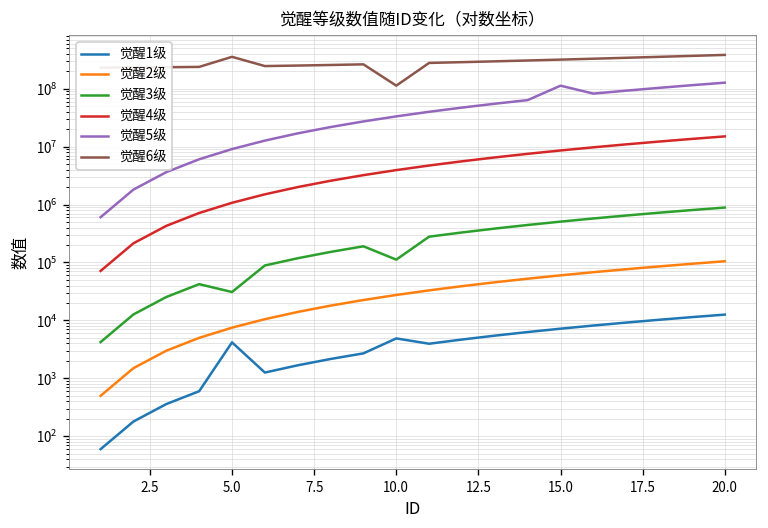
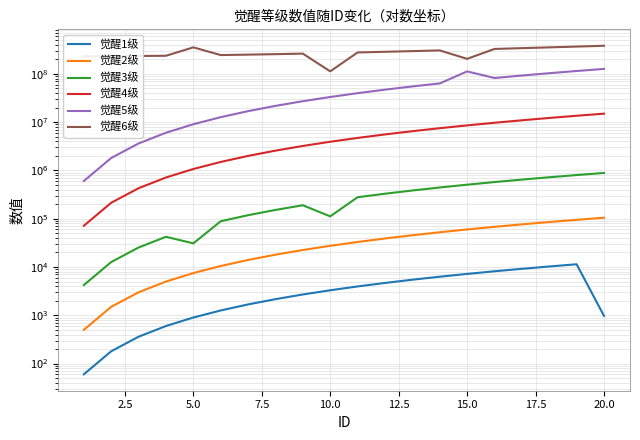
  {
    "觉醒1级": {
-     "5.0": 4000,
-     "10.0": 5000,
+     "5.0": 900,
+     "10.0": 3000,
      "15.0": 7000,
-     "20.0": 13000
+     "20.0": 1000
    },
    "觉醒2级": {
      "5.0": 8000,
      "10.0": 30000,
      "15.0": 60000,
      "20.0": 110000
    },
    "觉醒3级": {
      "5.0": 30000,
      "10.0": 110000,
      "15.0": 500000,
      "20.0": 900000
    },
    "觉醒4级": {
      "5.0": 1100000,
      "10.0": 4000000,
      "15.0": 9000000,
      "20.0": 15000000
    },
    "觉醒5级": {
      "5.0": 9000000,
      "10.0": 30000000,
      "15.0": 110000000,
      "20.0": 130000000
    },
    "觉醒6级": {
      "5.0": 400000000,
      "10.0": 110000000,
-     "15.0": 300000000,
+     "15.0": 200000000,
      "20.0": 400000000
    }
  }
